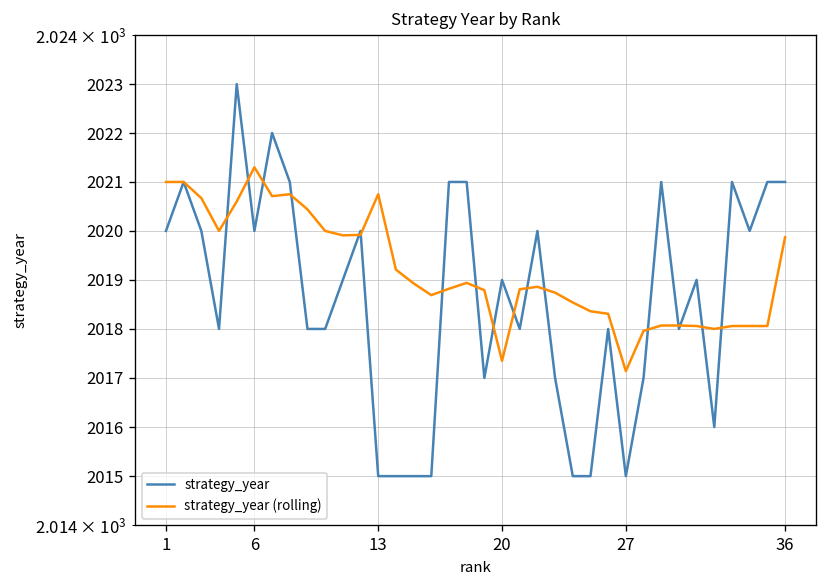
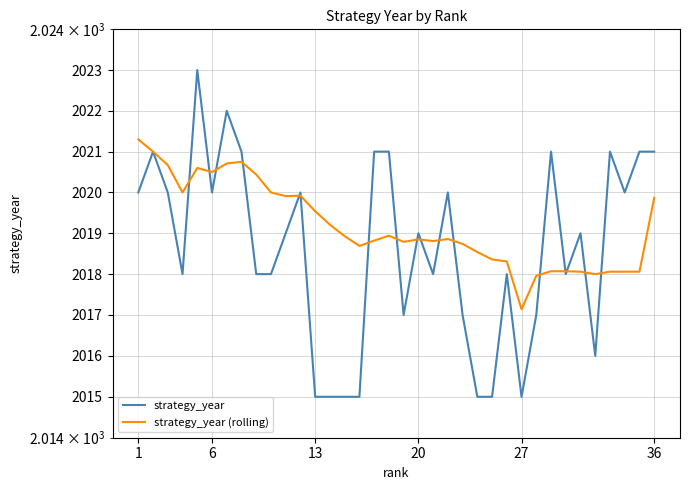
  {
    "strategy_year": {
      "1": 2020.0,
      "6": 2020.0,
      "13": 2015.0,
      "20": 2019.0,
      "27": 2015.0,
      "36": 2021.0
    },
    "strategy_year (rolling)": {
-     "1": 2021.0,
-     "6": 2021.3,
-     "13": 2020.8,
-     "20": 2017.4,
+     "1": 2021.3,
+     "6": 2020.5,
+     "13": 2019.5,
+     "20": 2018.9,
      "27": 2017.1,
      "36": 2019.9
    }
  }
